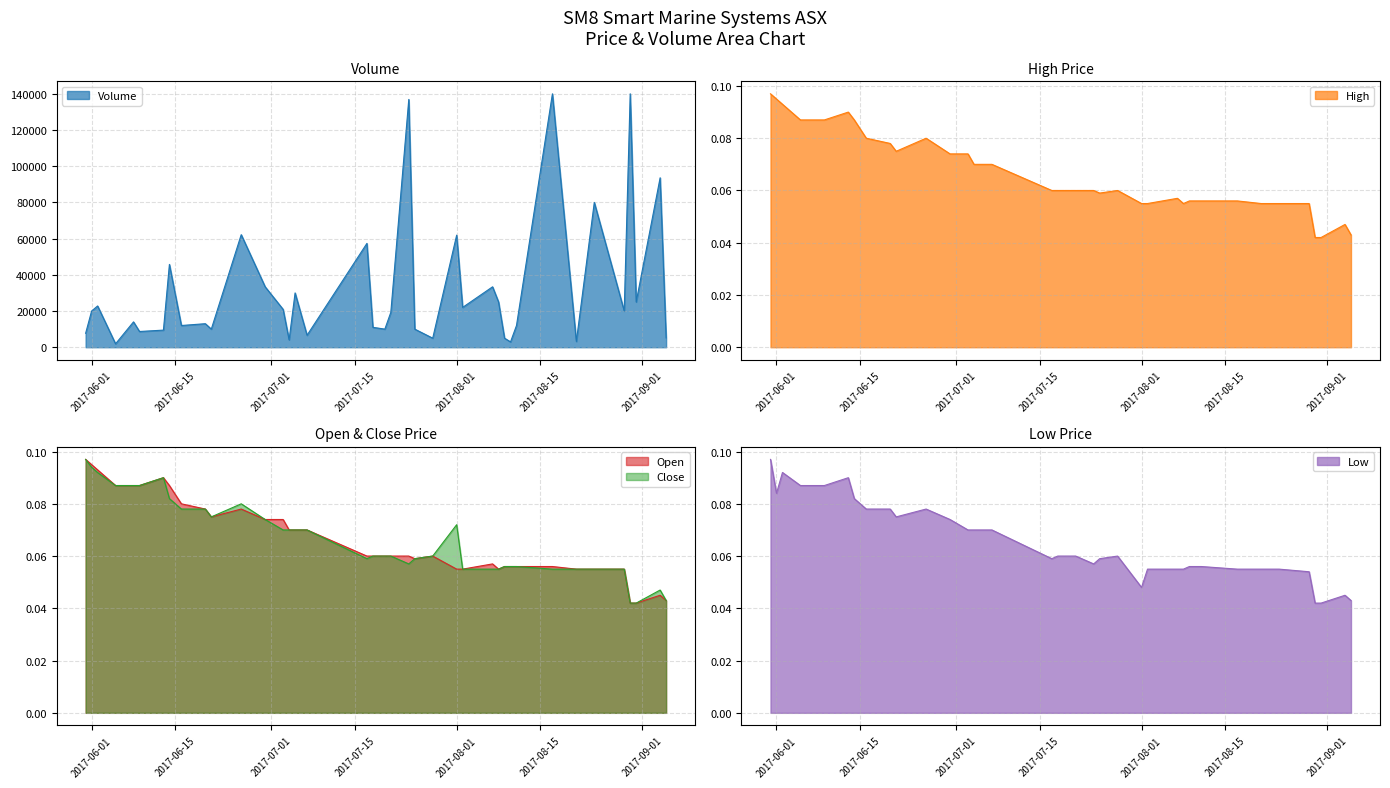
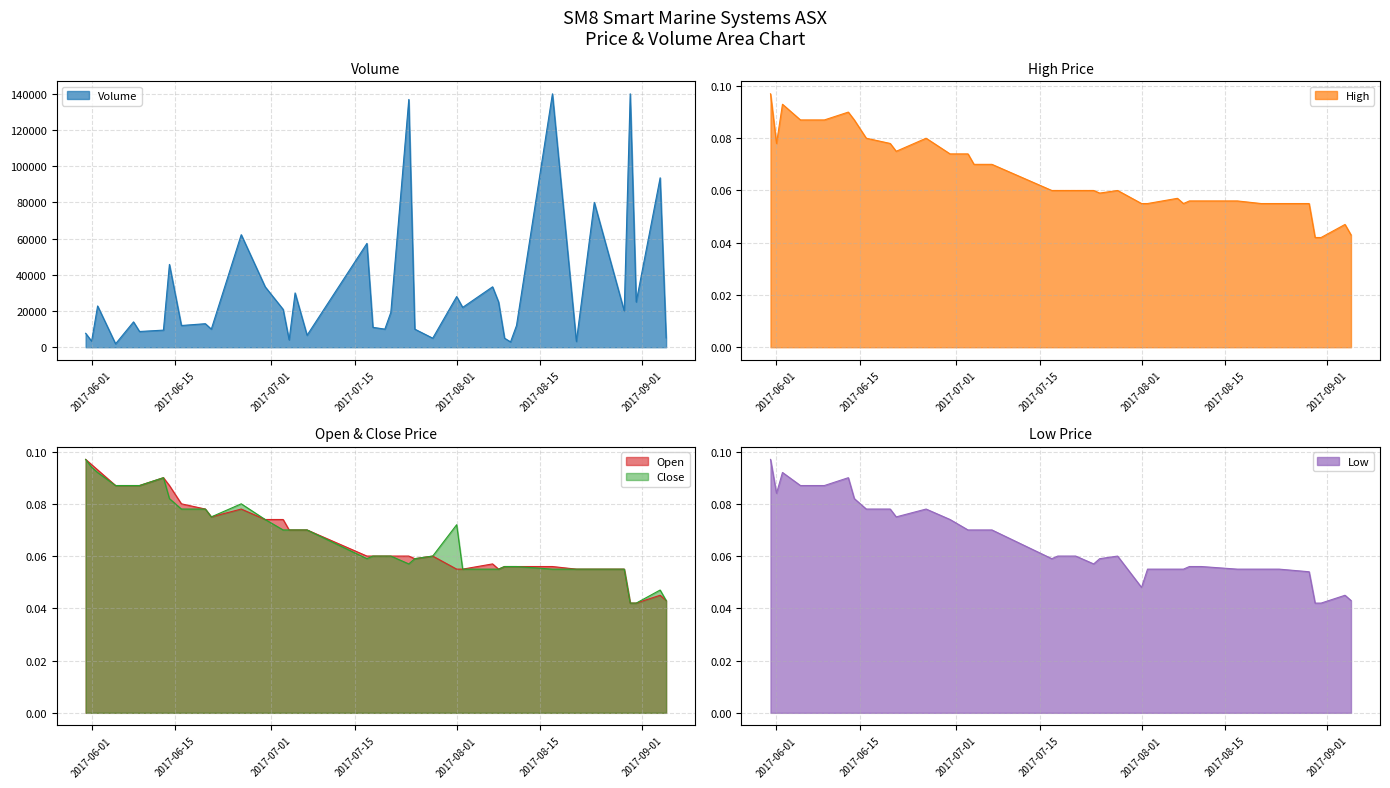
  {
    "Volume": {
-     "2017-06-01": 20000,
-     "2017-08-01": 62000
+     "2017-06-01": 3000,
+     "2017-08-01": 28000
    },
    "High Price": {
-     "2017-06-01": 0.095,
+     "2017-06-01": 0.078,
      "2017-08-01": 0.055
    },
    "Open & Close Price": {
      "Open": {
        "2017-06-01": 0.095,
        "2017-08-01": 0.055
      },
      "Close": {
        "2017-06-01": 0.094,
        "2017-08-01": 0.072
      }
    },
    "Low Price": {
      "2017-06-01": 0.084,
      "2017-08-01": 0.048
    }
  }
